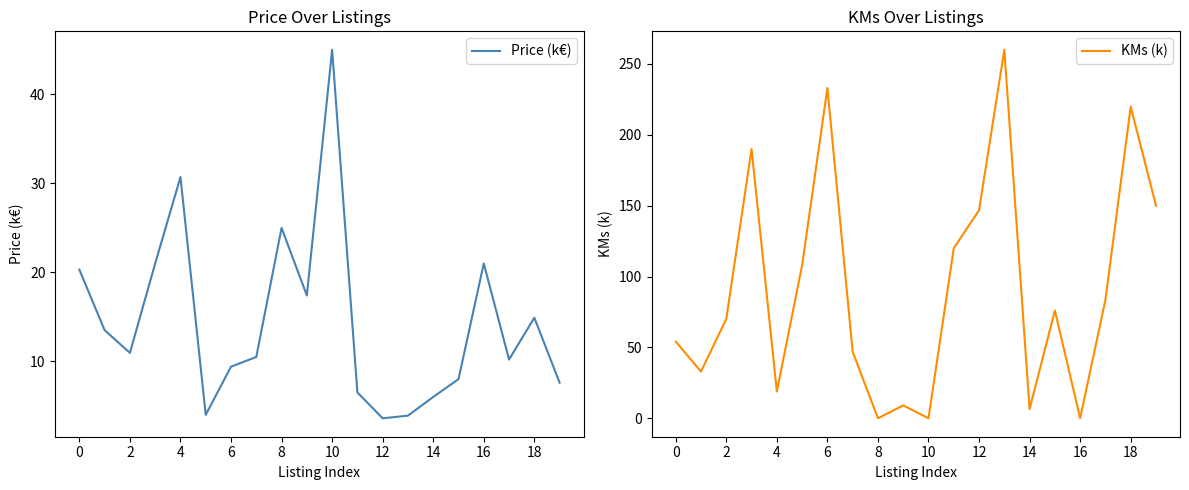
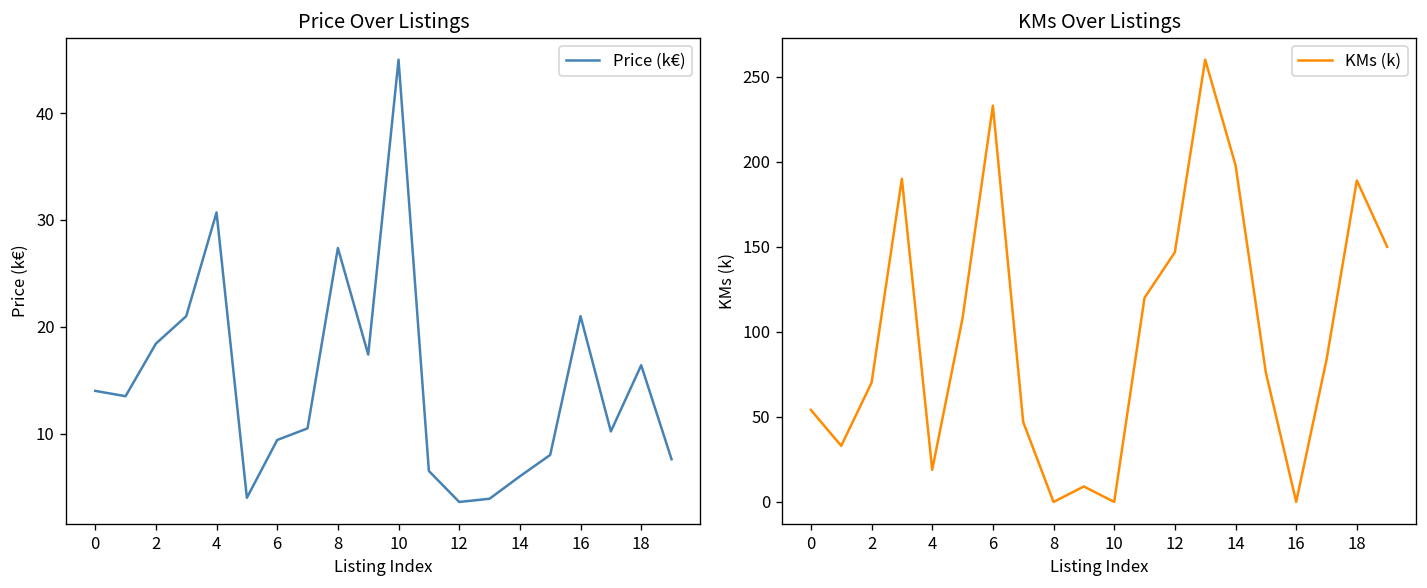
  {
    "Price Over Listings": {
-     "0": 20,
-     "2": 11,
+     "0": 14,
+     "2": 18,
      "4": 31,
      "6": 9,
-     "8": 25,
+     "8": 27,
      "10": 45,
      "12": 4,
      "14": 6,
      "16": 21,
-     "18": 15
+     "18": 16
    },
    "KMs Over Listings": {
      "0": 54,
      "2": 70,
      "4": 19,
      "6": 233,
      "8": 0,
      "10": 0,
      "12": 147,
-     "14": 7,
+     "14": 198,
      "16": 0,
-     "18": 220
+     "18": 189
    }
  }
